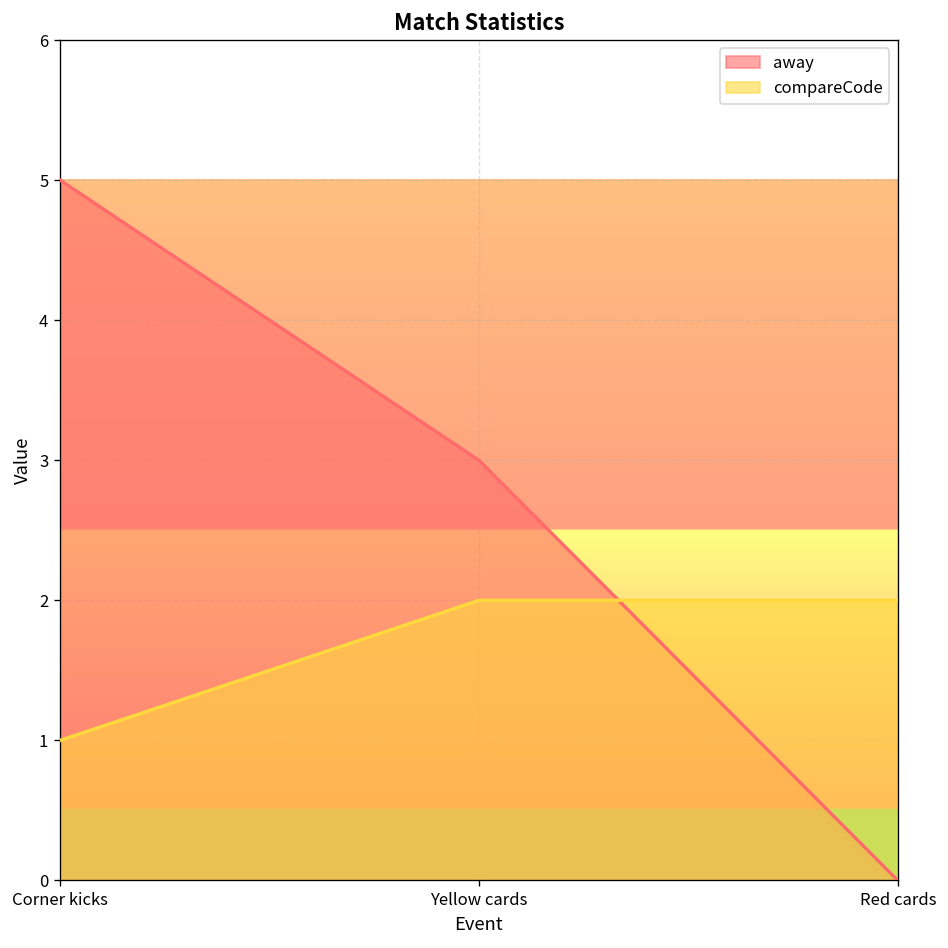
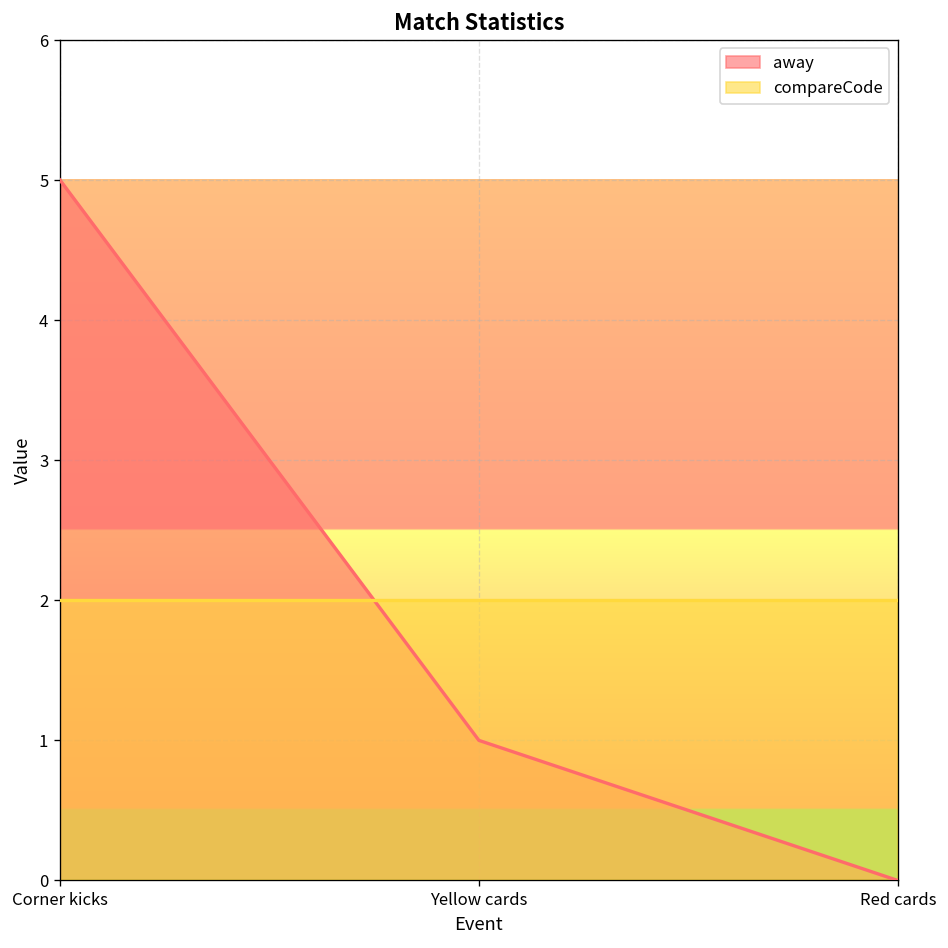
  {
    "away": {
      "Corner kicks": 5,
-     "Yellow cards": 3,
+     "Yellow cards": 1,
      "Red cards": 0
    },
    "compareCode": {
-     "Corner kicks": 1,
+     "Corner kicks": 2,
      "Yellow cards": 2,
      "Red cards": 2
    }
  }
